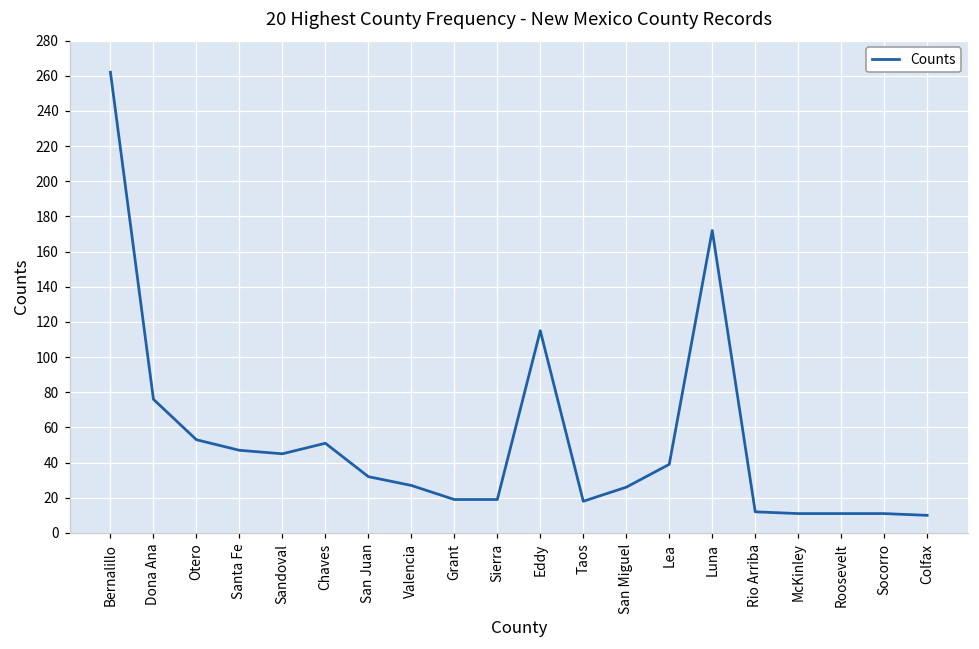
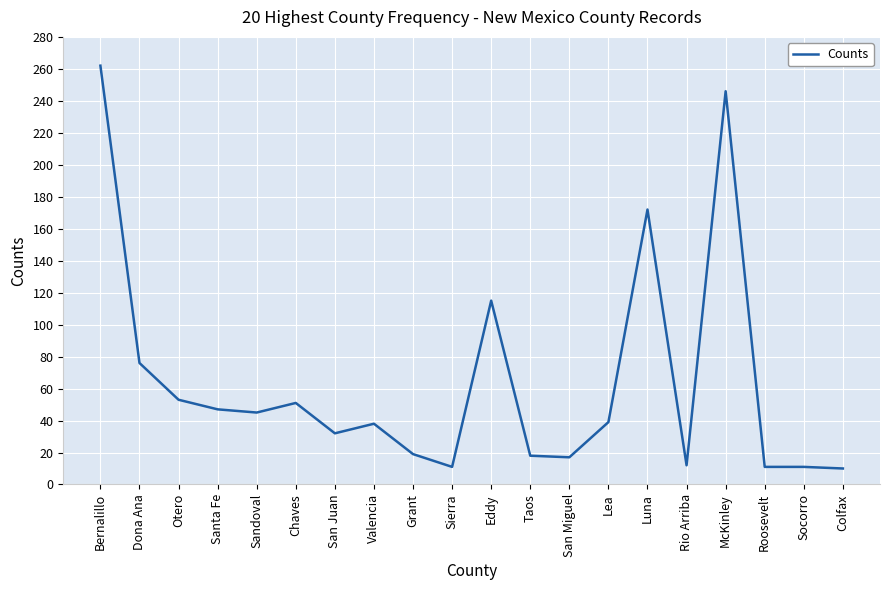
  {
    "Bernalillo": 262,
    "Dona Ana": 76,
    "Otero": 53,
    "Santa Fe": 47,
    "Sandoval": 45,
    "Chaves": 51,
    "San Juan": 32,
-   "Valencia": 27,
+   "Valencia": 38,
    "Grant": 19,
-   "Sierra": 19,
+   "Sierra": 11,
    "Eddy": 115,
    "Taos": 18,
-   "San Miguel": 26,
+   "San Miguel": 17,
    "Lea": 39,
    "Luna": 172,
    "Rio Arriba": 12,
-   "McKinley": 11,
+   "McKinley": 246,
    "Roosevelt": 11,
    "Socorro": 11,
    "Colfax": 10
  }
